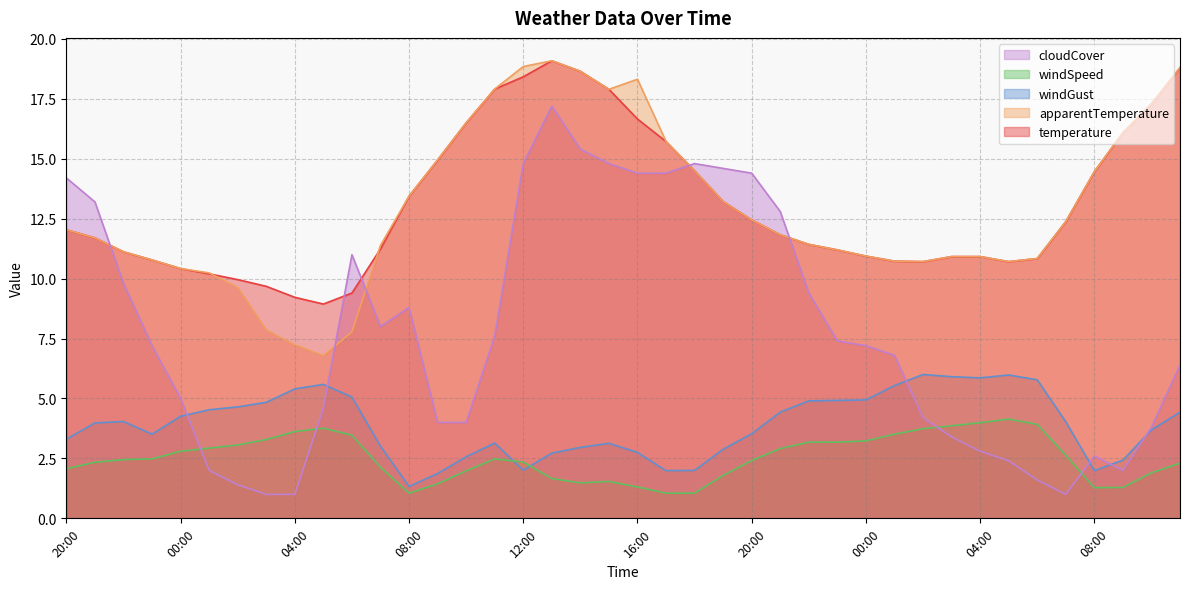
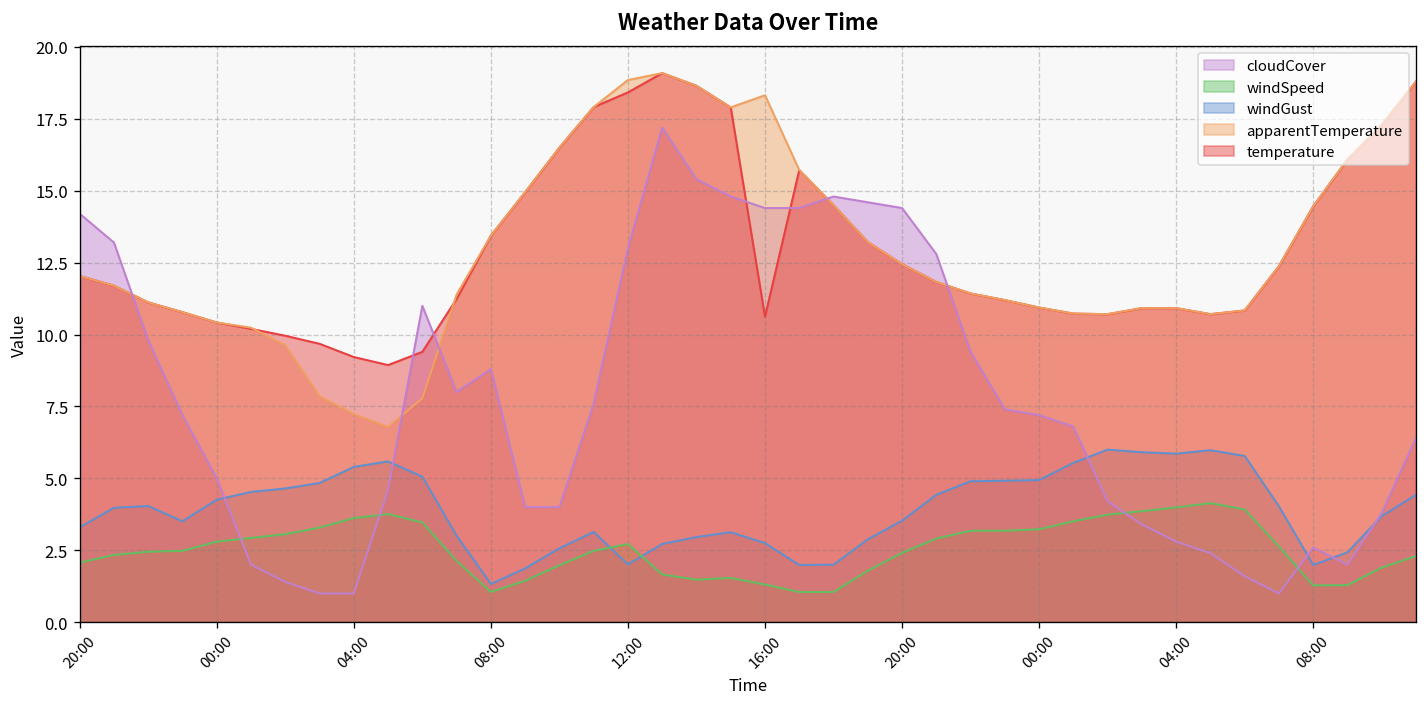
  {
    "cloudCover": {
-     "12:00": 14.8,
+     "12:00": 13.0,
      "16:00": 14.4
    },
    "windSpeed": {
-     "12:00": 2.4,
+     "12:00": 2.7,
      "16:00": 1.3
    },
    "windGust": {
      "12:00": 2.0,
      "16:00": 2.8
    },
    "apparentTemperature": {
      "12:00": 18.9,
      "16:00": 18.3
    },
    "temperature": {
      "12:00": 18.4,
-     "16:00": 16.7
+     "16:00": 10.6
    }
  }
